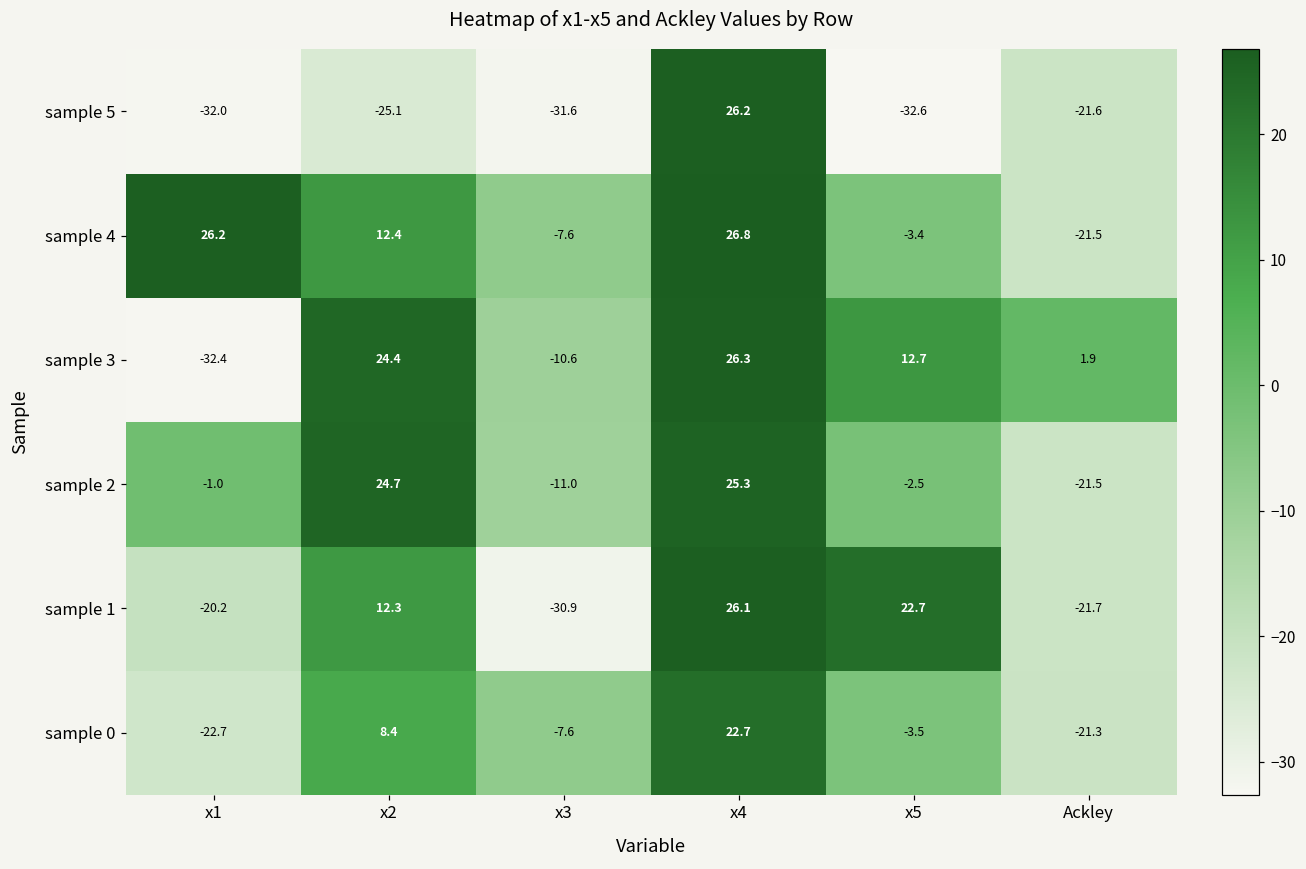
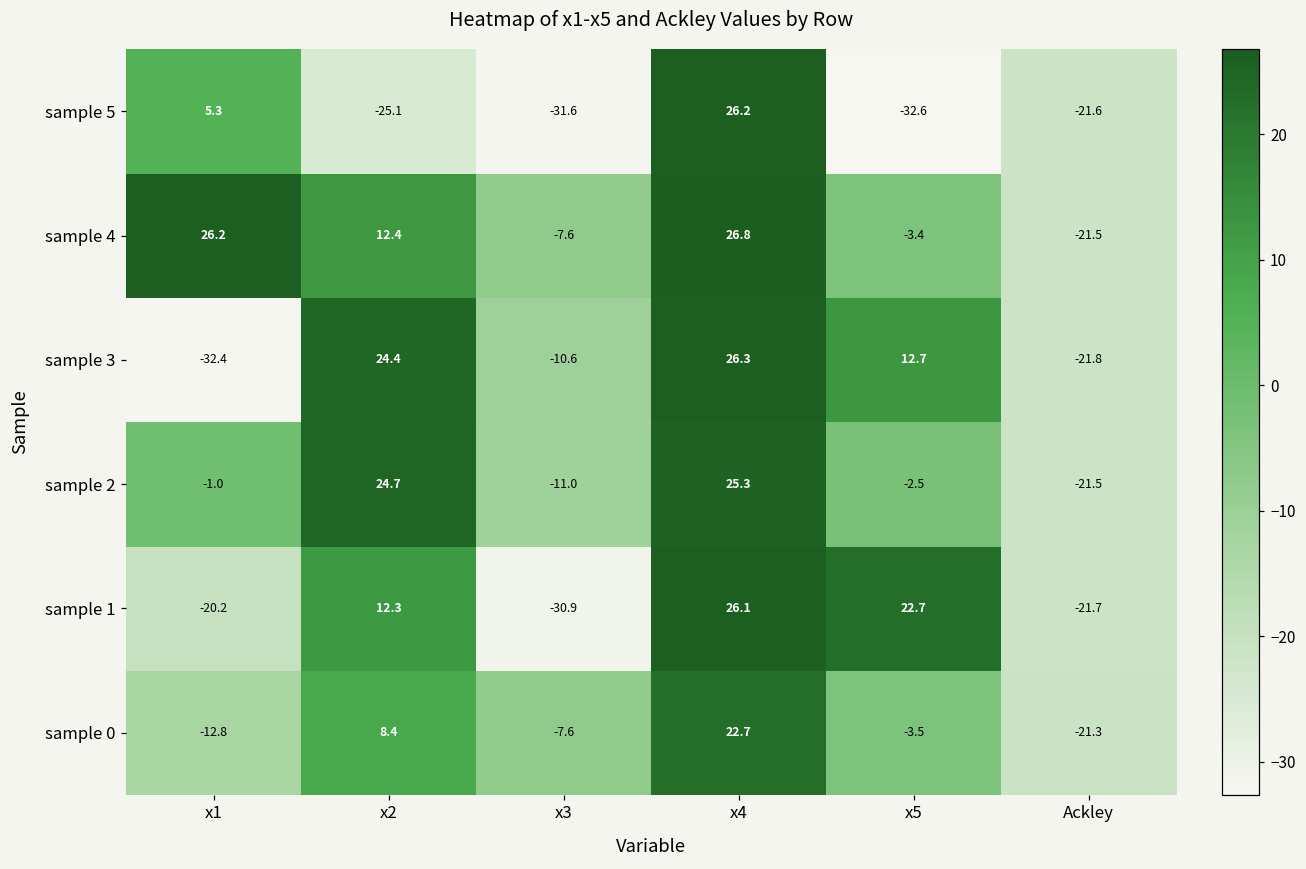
  {
    "sample 5": {
-     "x1": -32.0,
+     "x1": 5.3,
      "x2": -25.1,
      "x3": -31.6,
      "x4": 26.2,
      "x5": -32.6,
      "Ackley": -21.6
    },
    "sample 4": {
      "x1": 26.2,
      "x2": 12.4,
      "x3": -7.6,
      "x4": 26.8,
      "x5": -3.4,
      "Ackley": -21.5
    },
    "sample 3": {
      "x1": -32.4,
      "x2": 24.4,
      "x3": -10.6,
      "x4": 26.3,
      "x5": 12.7,
-     "Ackley": 1.9
+     "Ackley": -21.8
    },
    "sample 2": {
      "x1": -1.0,
      "x2": 24.7,
      "x3": -11.0,
      "x4": 25.3,
      "x5": -2.5,
      "Ackley": -21.5
    },
    "sample 1": {
      "x1": -20.2,
      "x2": 12.3,
      "x3": -30.9,
      "x4": 26.1,
      "x5": 22.7,
      "Ackley": -21.7
    },
    "sample 0": {
-     "x1": -22.7,
+     "x1": -12.8,
      "x2": 8.4,
      "x3": -7.6,
      "x4": 22.7,
      "x5": -3.5,
      "Ackley": -21.3
    }
  }
